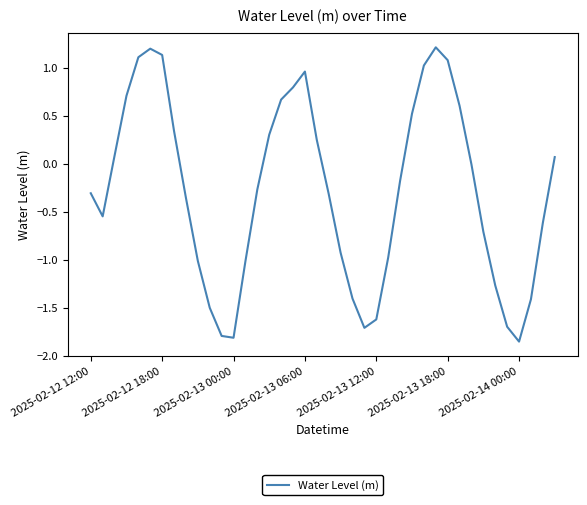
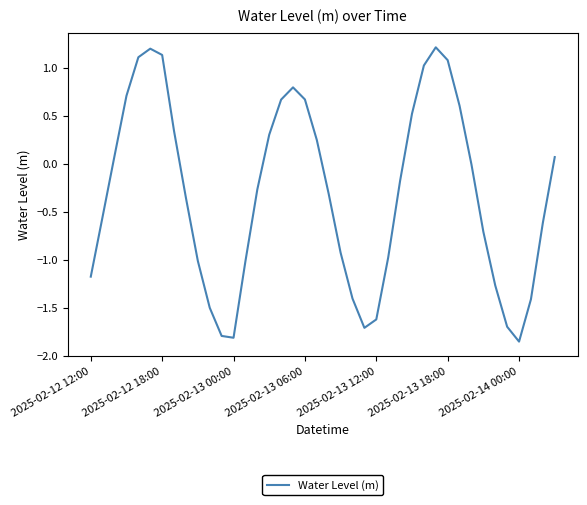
  {
-   "2025-02-12 12:00": -0.3,
+   "2025-02-12 12:00": -1.2,
    "2025-02-12 18:00": 1.1,
    "2025-02-13 00:00": -1.8,
-   "2025-02-13 06:00": 1.0,
+   "2025-02-13 06:00": 0.7,
    "2025-02-13 12:00": -1.6,
    "2025-02-13 18:00": 1.1,
    "2025-02-14 00:00": -1.9
  }
